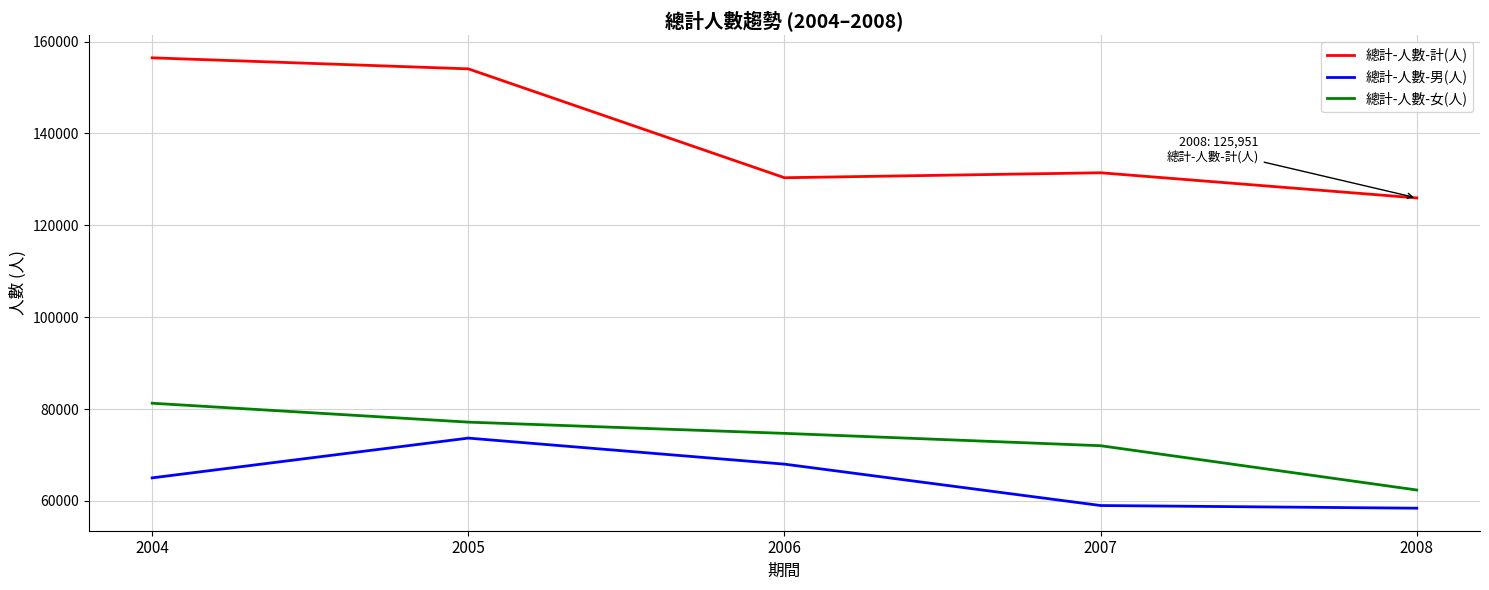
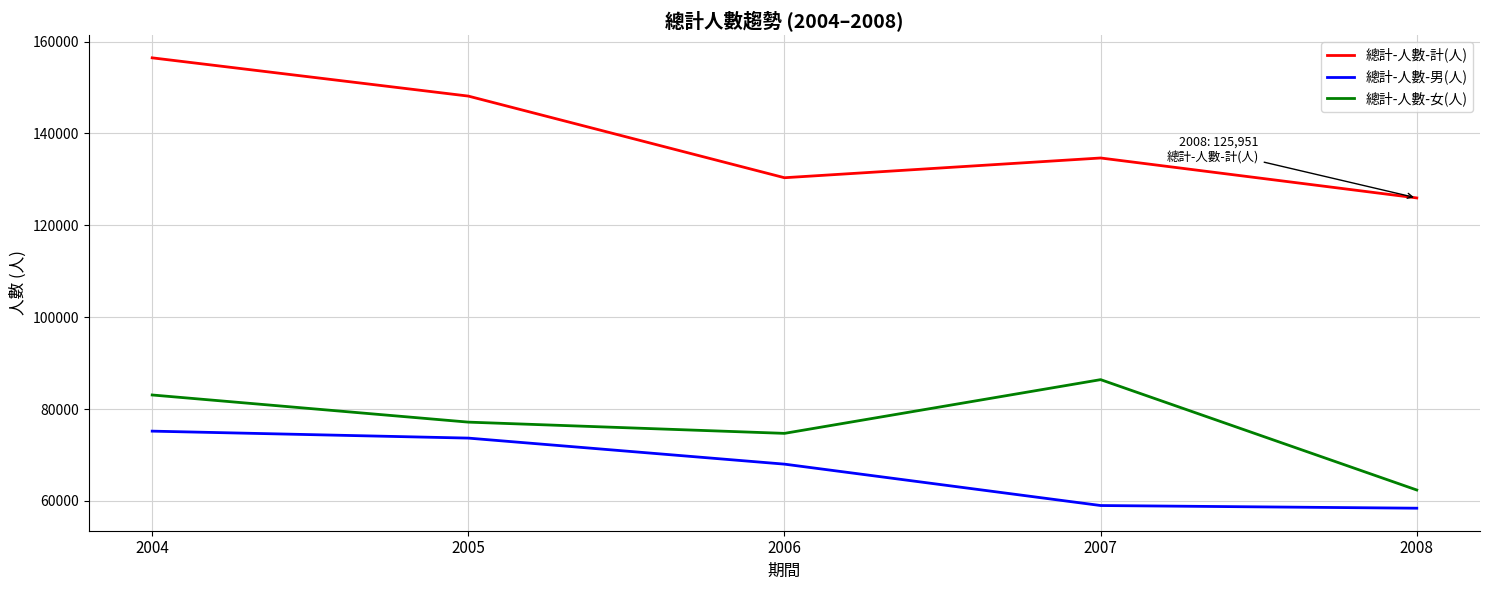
  {
    "總計-人數-計(人)": {
      "2004": 156000,
-     "2005": 154000,
+     "2005": 148000,
      "2006": 130000,
-     "2007": 131000
+     "2007": 135000
    },
    "總計-人數-男(人)": {
-     "2004": 65000,
+     "2004": 75000,
      "2005": 74000,
      "2006": 68000,
      "2007": 59000,
      "2008": 58000
    },
    "總計-人數-女(人)": {
-     "2004": 81000,
+     "2004": 83000,
      "2005": 77000,
      "2006": 75000,
-     "2007": 72000,
+     "2007": 86000,
      "2008": 62000
    }
  }
